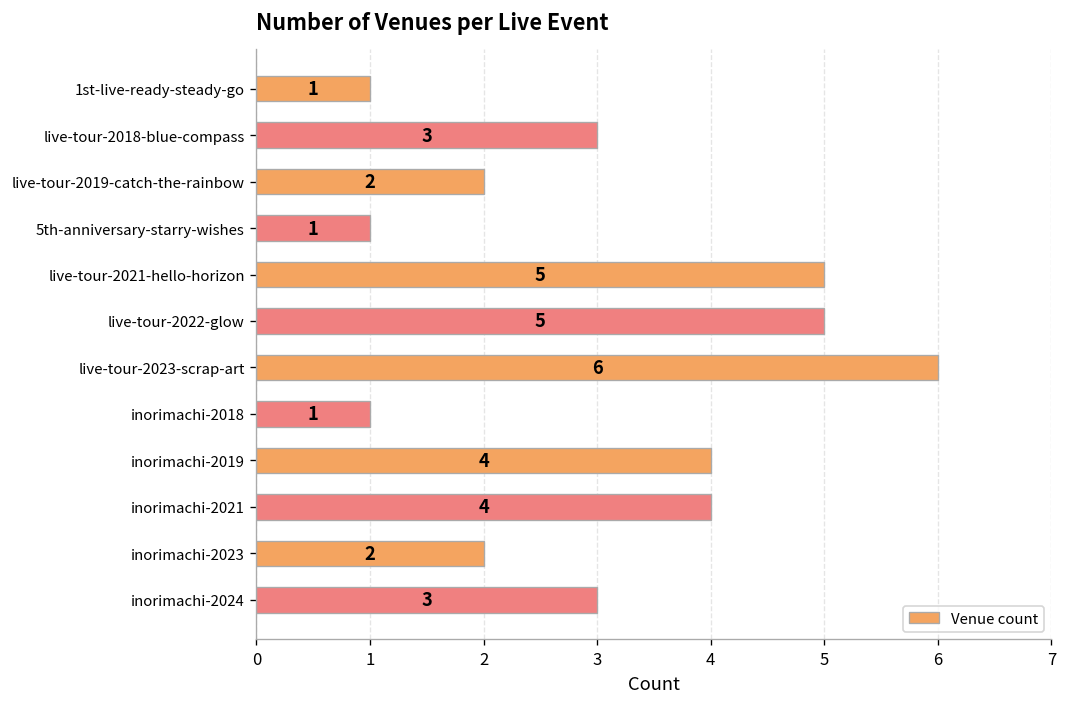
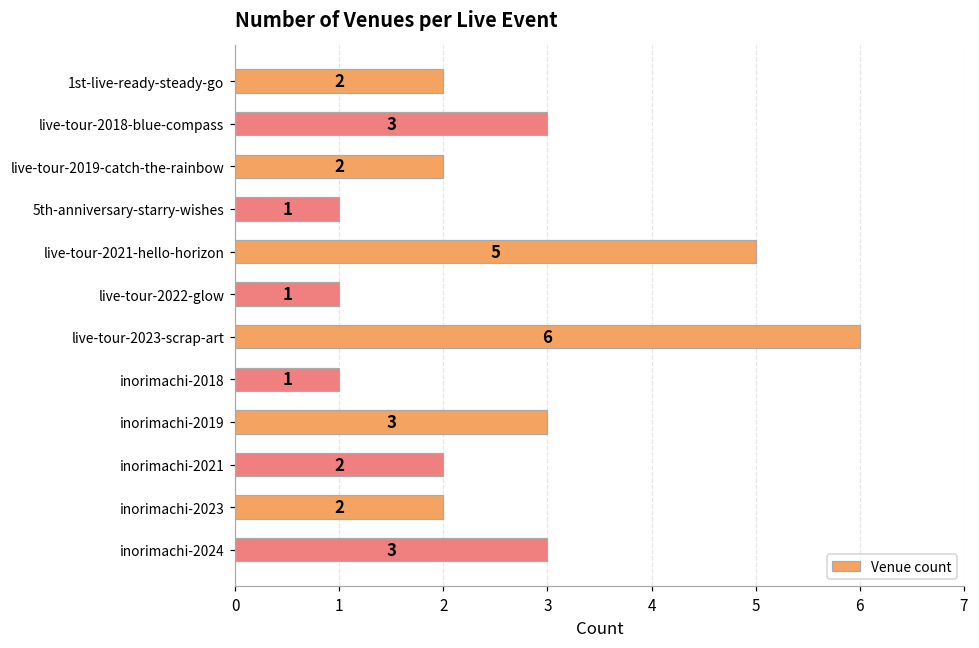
  {
-   "1st-live-ready-steady-go": 1,
+   "1st-live-ready-steady-go": 2,
    "live-tour-2018-blue-compass": 3,
    "live-tour-2019-catch-the-rainbow": 2,
    "5th-anniversary-starry-wishes": 1,
    "live-tour-2021-hello-horizon": 5,
-   "live-tour-2022-glow": 5,
+   "live-tour-2022-glow": 1,
    "live-tour-2023-scrap-art": 6,
    "inorimachi-2018": 1,
-   "inorimachi-2019": 4,
-   "inorimachi-2021": 4,
+   "inorimachi-2019": 3,
+   "inorimachi-2021": 2,
    "inorimachi-2023": 2,
    "inorimachi-2024": 3
  }
